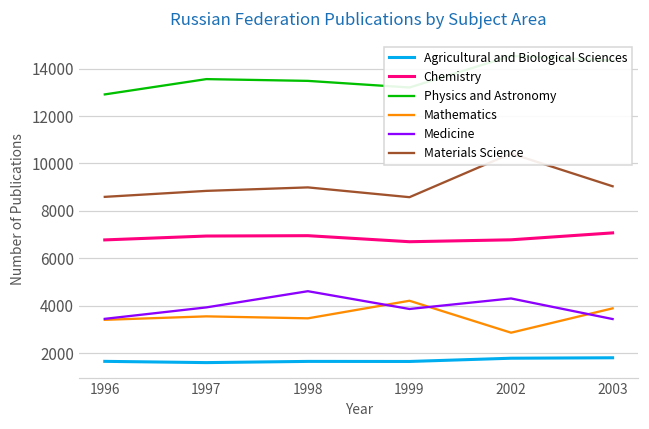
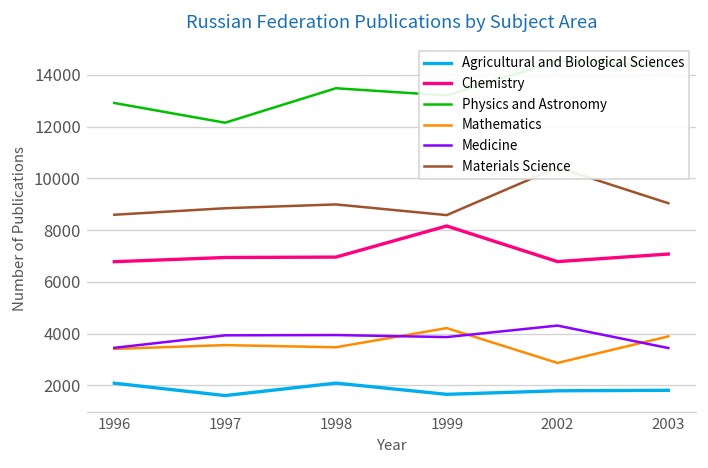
  {
    "Agricultural and Biological Sciences": {
-     "1996": 1700,
+     "1996": 2100,
      "1997": 1600,
-     "1998": 1700,
+     "1998": 2100,
      "1999": 1700,
      "2002": 1800,
      "2003": 1800
    },
    "Chemistry": {
      "1996": 6800,
      "1997": 6900,
      "1998": 7000,
-     "1999": 6700,
+     "1999": 8200,
      "2002": 6800,
      "2003": 7100
    },
    "Physics and Astronomy": {
      "1996": 12900,
-     "1997": 13600,
+     "1997": 12100,
      "1998": 13500
    },
    "Mathematics": {
      "1997": 3600,
      "1998": 3500,
      "1999": 4200,
      "2002": 2900,
      "2003": 3900
    },
    "Medicine": {
      "1997": 3900,
-     "1998": 4600,
+     "1998": 3900,
      "1999": 3900,
      "2002": 4300,
      "2003": 3400
    },
    "Materials Science": {
      "1996": 8600,
      "1997": 8800,
      "1998": 9000,
      "1999": 8600,
      "2002": 10400,
      "2003": 9000
    }
  }
